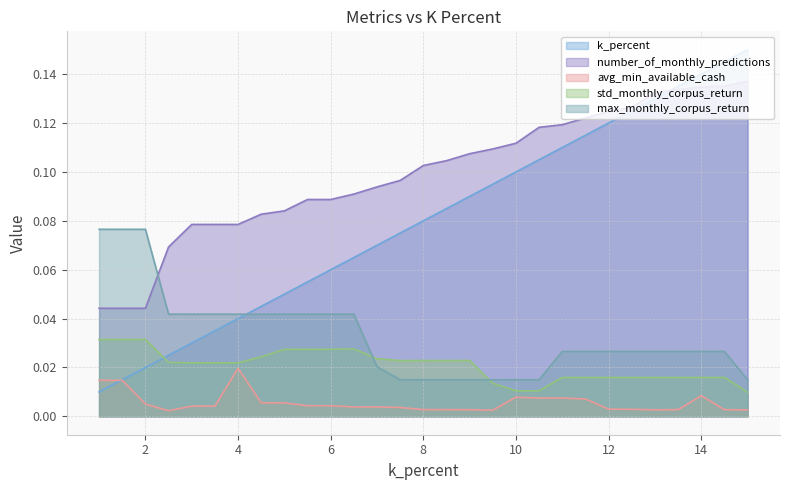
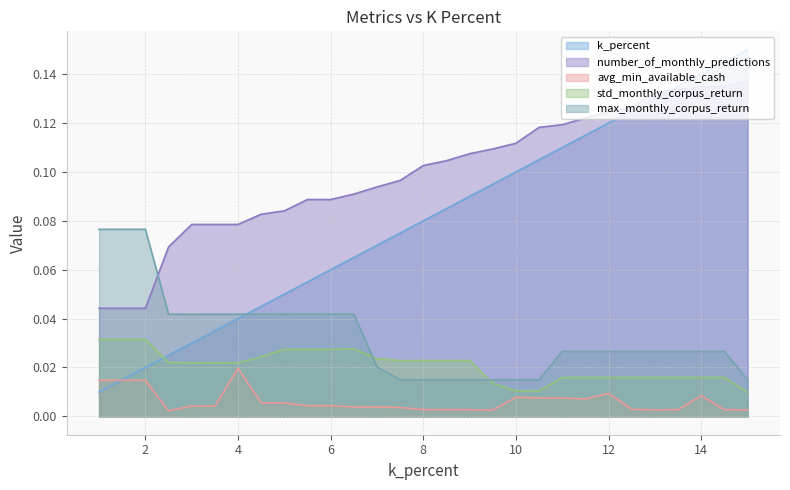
  {
    "avg_min_available_cash": {
-     "2": 0.005,
+     "2": 0.015,
      "4": 0.020,
      "6": 0.004,
      "8": 0.003,
      "10": 0.008,
-     "12": 0.003,
+     "12": 0.009,
      "14": 0.008
    }
  }
